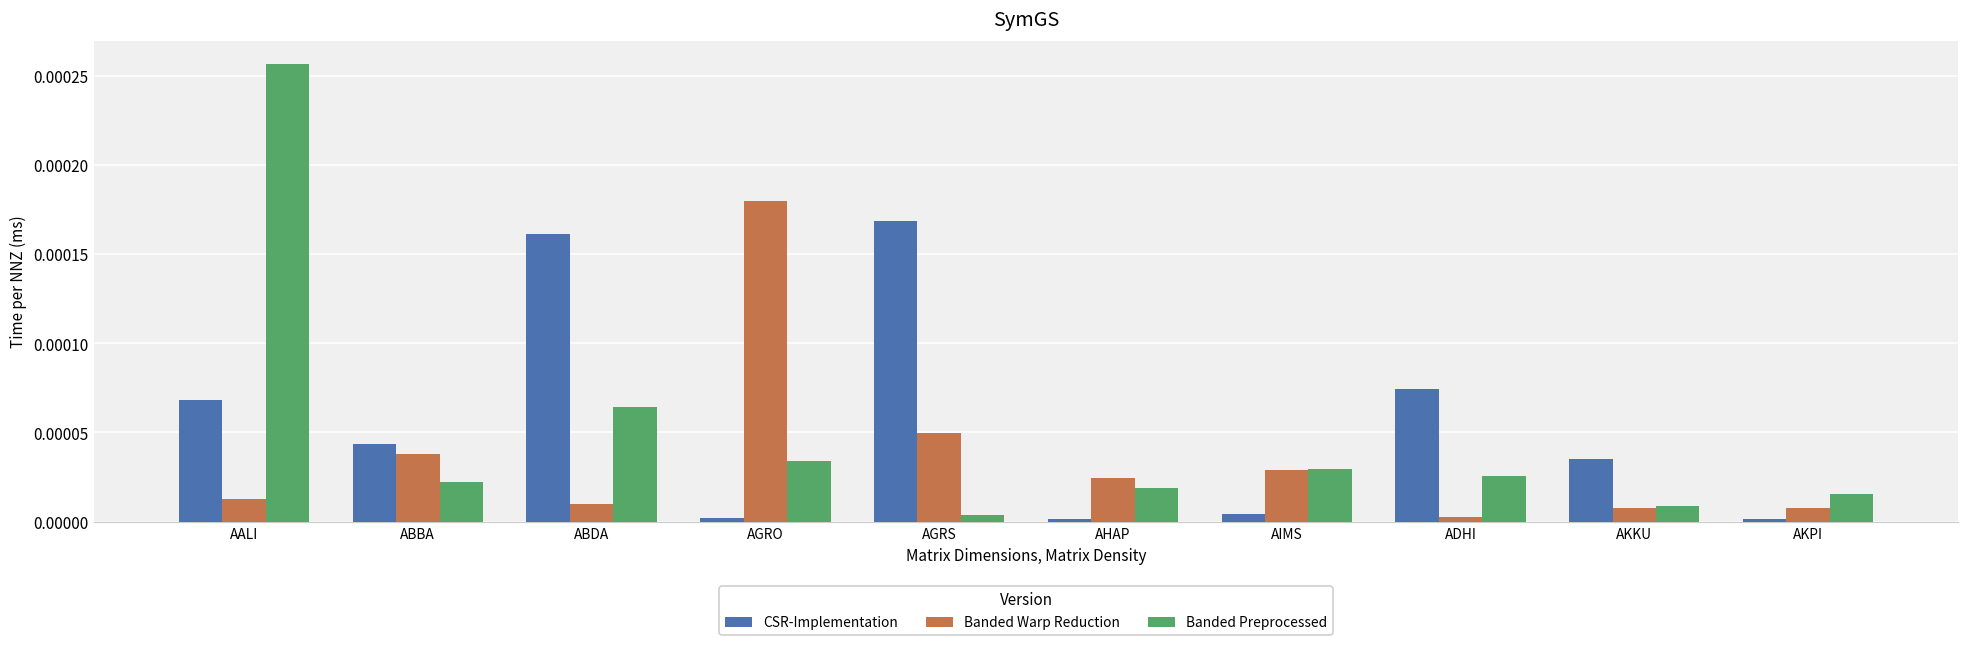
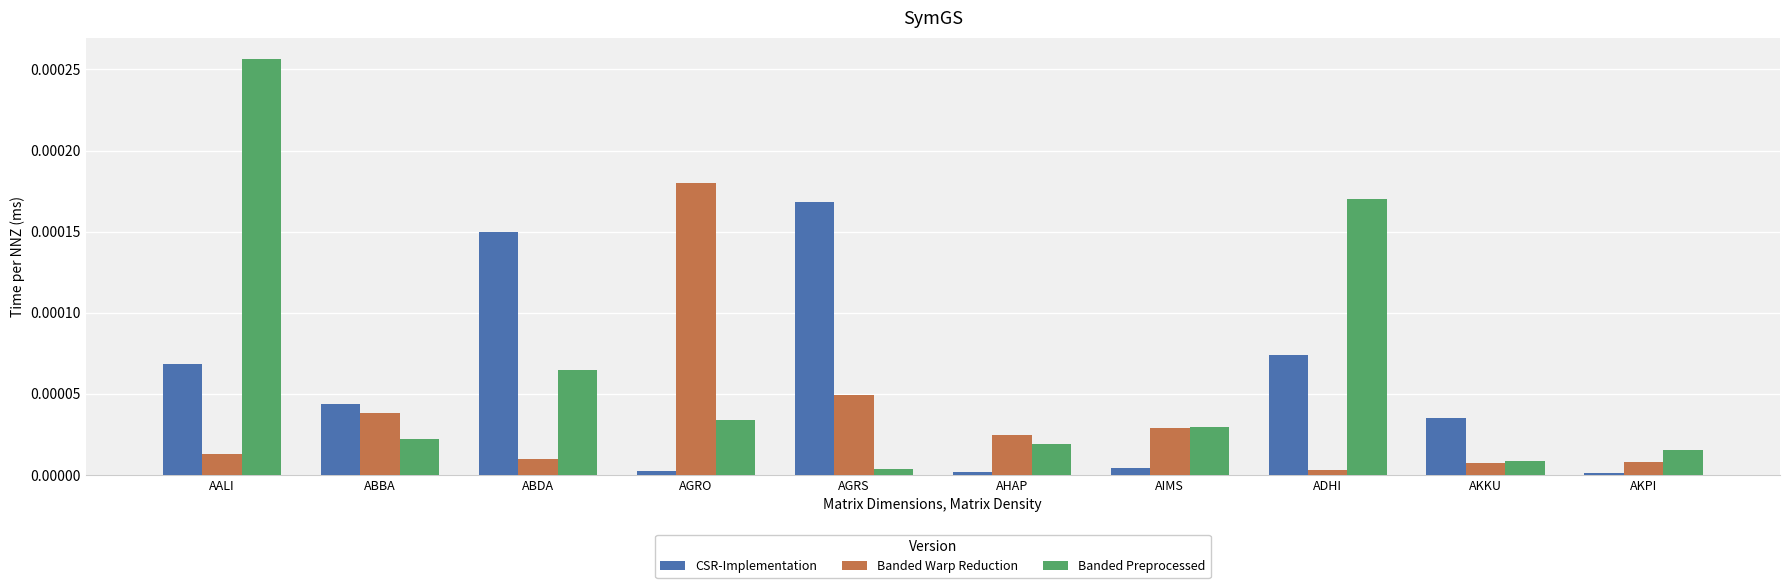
  {
    "CSR-Implementation": {
      "AALI": 0.000068,
      "ABBA": 0.000044,
-     "ABDA": 0.000161,
+     "ABDA": 0.000150,
      "AGRO": 0.000002,
      "AGRS": 0.000168,
      "AHAP": 0.000002,
      "AIMS": 0.000004,
      "ADHI": 0.000074,
      "AKKU": 0.000035
    },
    "Banded Warp Reduction": {
      "AALI": 0.000013,
      "ABBA": 0.000038,
      "ABDA": 0.000010,
      "AGRO": 0.000180,
      "AGRS": 0.000049,
      "AHAP": 0.000025,
      "AIMS": 0.000029,
      "ADHI": 0.000003,
      "AKKU": 0.000008,
      "AKPI": 0.000008
    },
    "Banded Preprocessed": {
      "AALI": 0.000257,
      "ABBA": 0.000022,
      "ABDA": 0.000065,
      "AGRO": 0.000034,
      "AGRS": 0.000004,
      "AHAP": 0.000019,
      "AIMS": 0.000030,
-     "ADHI": 0.000026,
+     "ADHI": 0.000170,
      "AKKU": 0.000009,
      "AKPI": 0.000016
    }
  }
